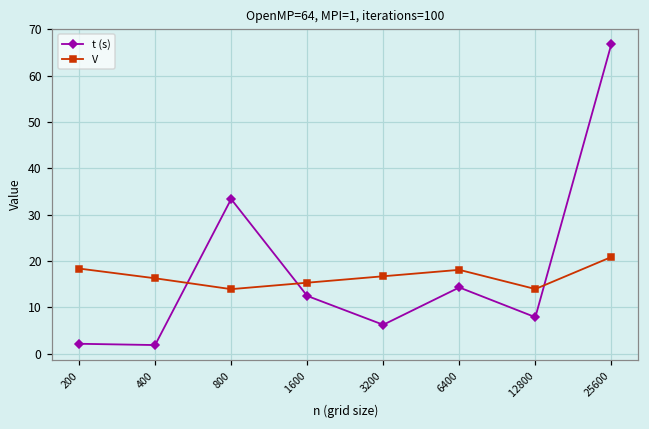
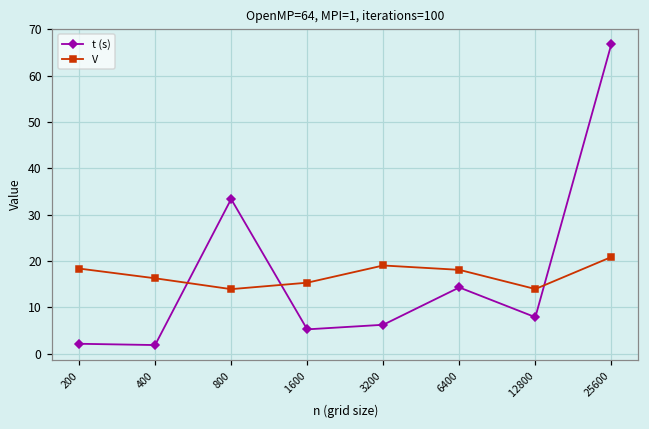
  {
    "t (s)": {
      "200": 2,
      "400": 2,
      "800": 33,
-     "1600": 12,
+     "1600": 5,
      "3200": 6,
      "6400": 14,
      "12800": 8,
      "25600": 67
    },
    "V": {
      "200": 18,
      "400": 16,
      "800": 14,
      "1600": 15,
-     "3200": 17,
+     "3200": 19,
      "6400": 18,
      "12800": 14,
      "25600": 21
    }
  }
